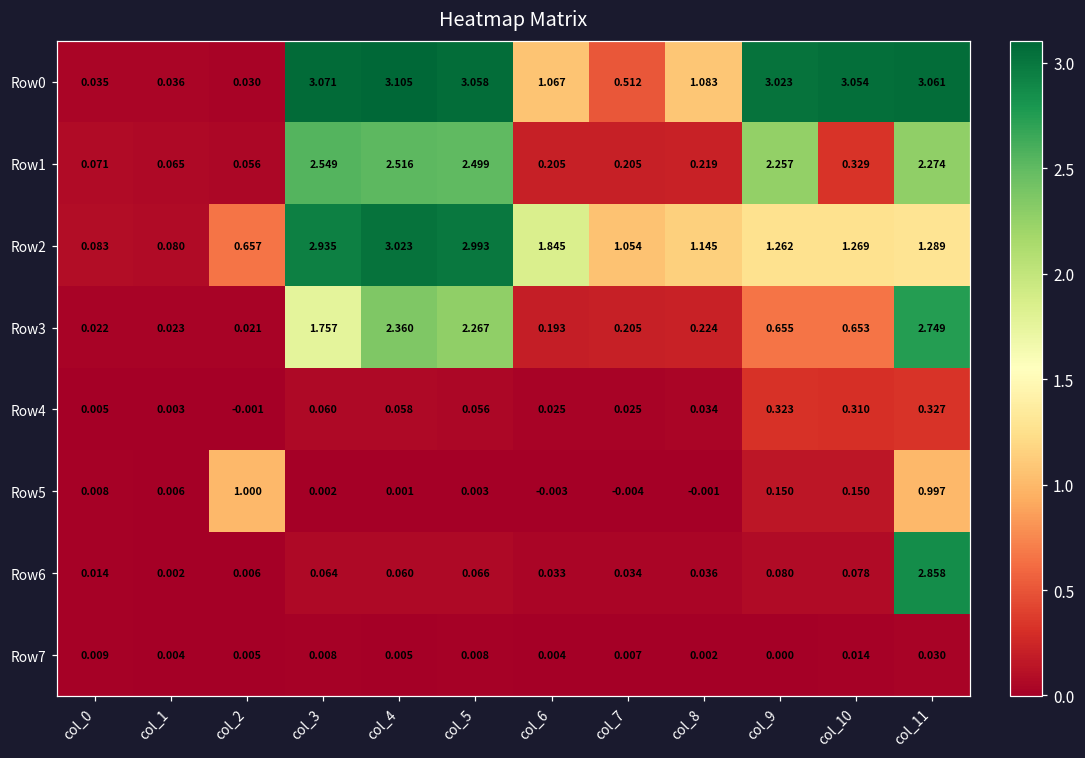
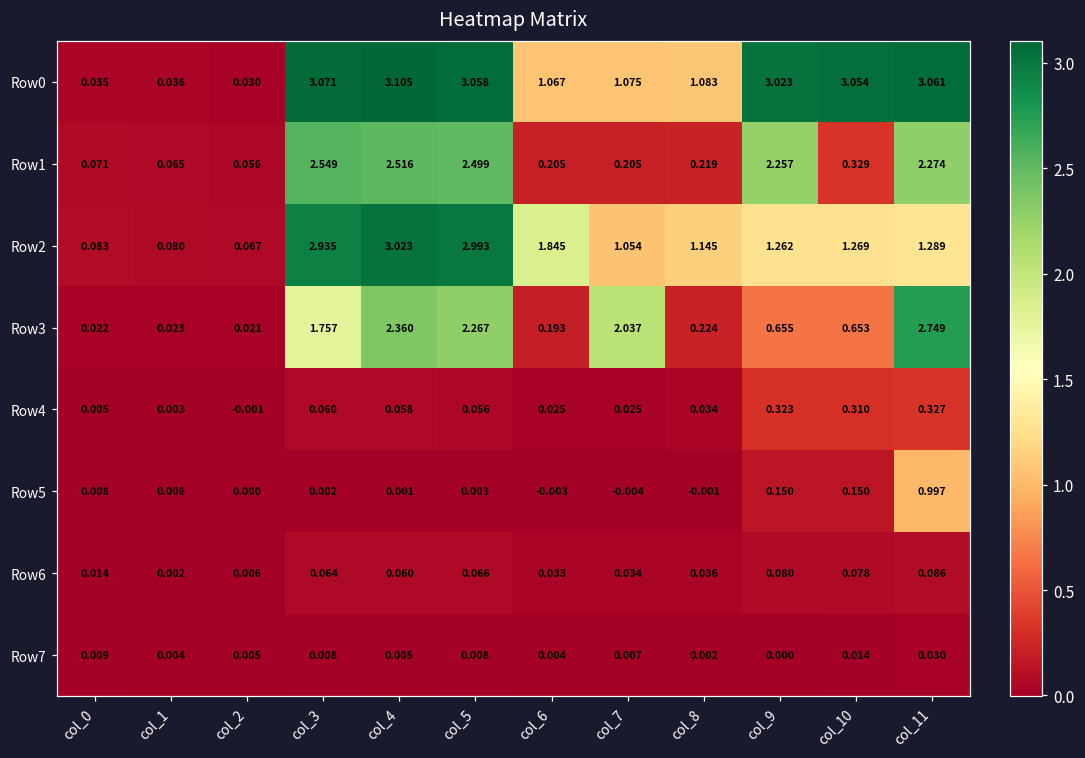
  {
    "Row0": {
      "col_0": 0.035,
      "col_1": 0.036,
      "col_2": 0.030,
      "col_3": 3.071,
      "col_4": 3.105,
      "col_5": 3.058,
      "col_6": 1.067,
-     "col_7": 0.512,
+     "col_7": 1.075,
      "col_8": 1.083,
      "col_9": 3.023,
      "col_10": 3.054,
      "col_11": 3.061
    },
    "Row1": {
      "col_0": 0.071,
      "col_1": 0.065,
      "col_2": 0.056,
      "col_3": 2.549,
      "col_4": 2.516,
      "col_5": 2.499,
      "col_6": 0.205,
      "col_7": 0.205,
      "col_8": 0.219,
      "col_9": 2.257,
      "col_10": 0.329,
      "col_11": 2.274
    },
    "Row2": {
      "col_0": 0.083,
      "col_1": 0.080,
-     "col_2": 0.657,
+     "col_2": 0.067,
      "col_3": 2.935,
      "col_4": 3.023,
      "col_5": 2.993,
      "col_6": 1.845,
      "col_7": 1.054,
      "col_8": 1.145,
      "col_9": 1.262,
      "col_10": 1.269,
      "col_11": 1.289
    },
    "Row3": {
      "col_0": 0.022,
      "col_1": 0.023,
      "col_2": 0.021,
      "col_3": 1.757,
      "col_4": 2.360,
      "col_5": 2.267,
      "col_6": 0.193,
-     "col_7": 0.205,
+     "col_7": 2.037,
      "col_8": 0.224,
      "col_9": 0.655,
      "col_10": 0.653,
      "col_11": 2.749
    },
    "Row4": {
      "col_0": 0.005,
      "col_1": 0.003,
      "col_2": -0.001,
      "col_3": 0.060,
      "col_4": 0.058,
      "col_5": 0.056,
      "col_6": 0.025,
      "col_7": 0.025,
      "col_8": 0.034,
      "col_9": 0.323,
      "col_10": 0.310,
      "col_11": 0.327
    },
    "Row5": {
      "col_0": 0.008,
      "col_1": 0.006,
-     "col_2": 1.000,
+     "col_2": 0.000,
      "col_3": 0.002,
      "col_4": 0.001,
      "col_5": 0.003,
      "col_6": -0.003,
      "col_7": -0.004,
      "col_8": -0.001,
      "col_9": 0.150,
      "col_10": 0.150,
      "col_11": 0.997
    },
    "Row6": {
      "col_0": 0.014,
      "col_1": 0.002,
      "col_2": 0.006,
      "col_3": 0.064,
      "col_4": 0.060,
      "col_5": 0.066,
      "col_6": 0.033,
      "col_7": 0.034,
      "col_8": 0.036,
      "col_9": 0.080,
      "col_10": 0.078,
-     "col_11": 2.858
+     "col_11": 0.086
    },
    "Row7": {
      "col_0": 0.009,
      "col_1": 0.004,
      "col_2": 0.005,
      "col_3": 0.008,
      "col_4": 0.005,
      "col_5": 0.008,
      "col_6": 0.004,
      "col_7": 0.007,
      "col_8": 0.002,
      "col_9": 0.000,
      "col_10": 0.014,
      "col_11": 0.030
    }
  }
